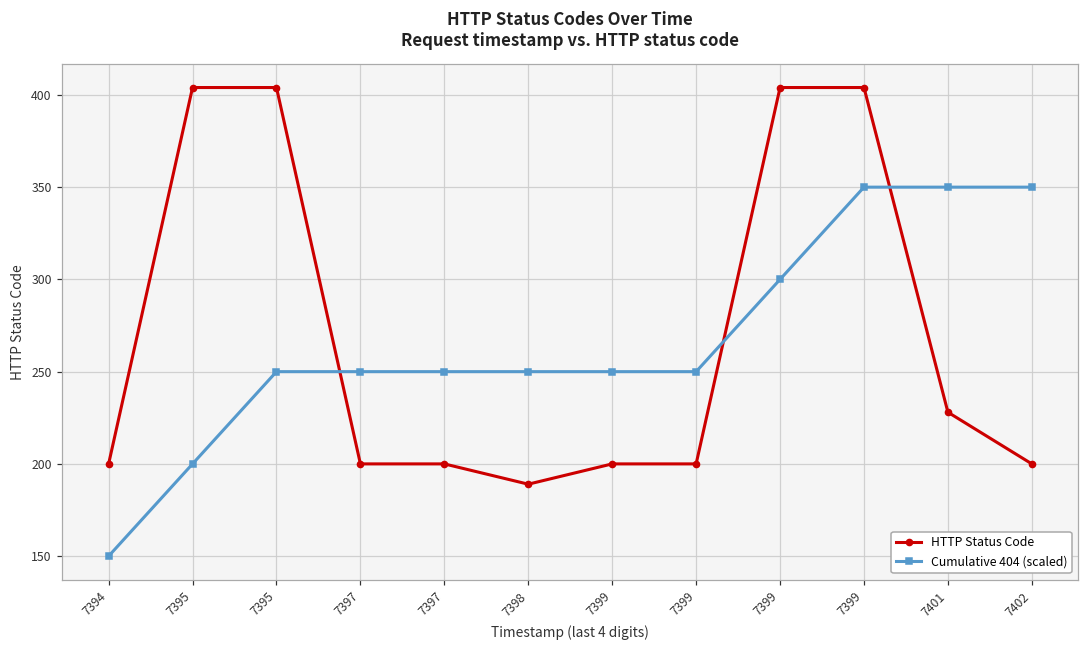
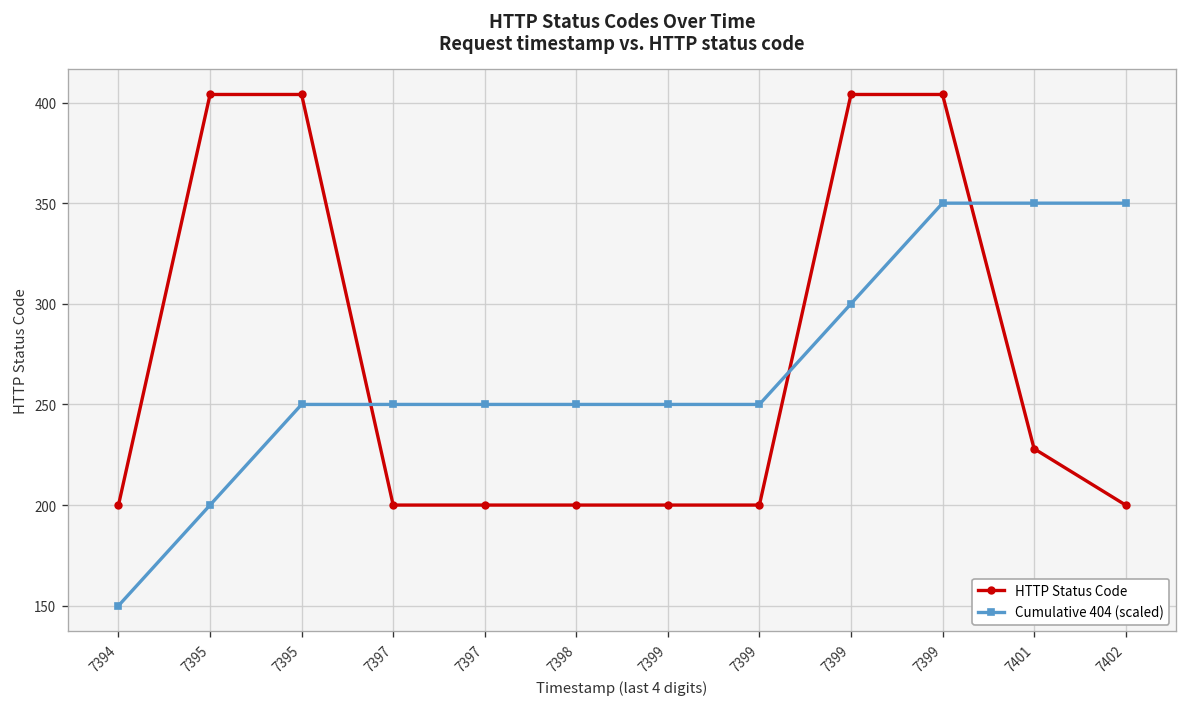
  {
    "HTTP Status Code": {
      "7394": 200,
-     "7398": 189,
+     "7398": 200,
      "7401": 228,
      "7402": 200
    },
    "Cumulative 404 (scaled)": {
      "7394": 150,
      "7398": 250,
      "7401": 350,
      "7402": 350
    }
  }
